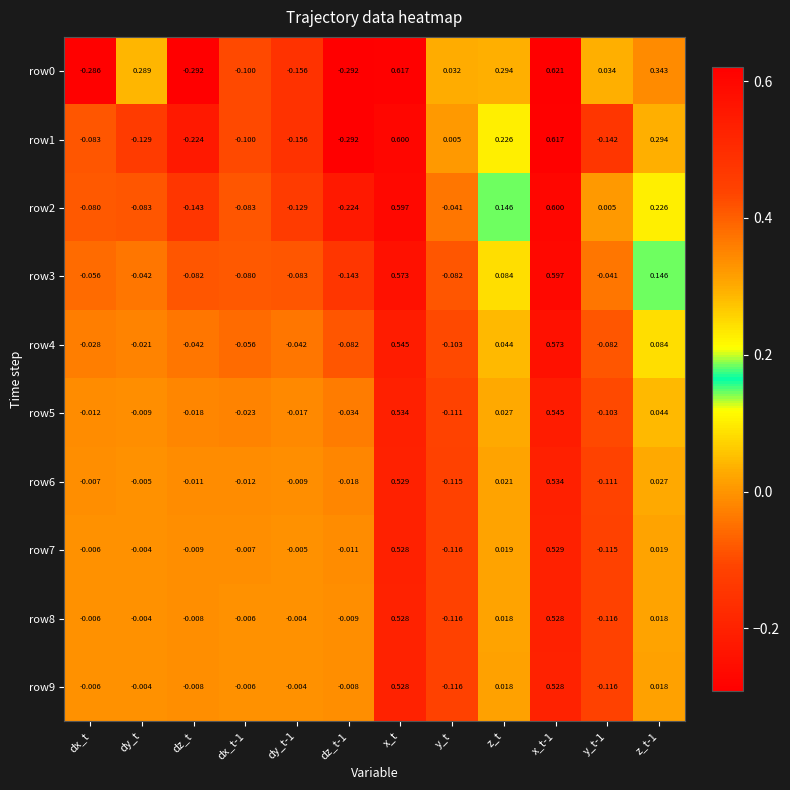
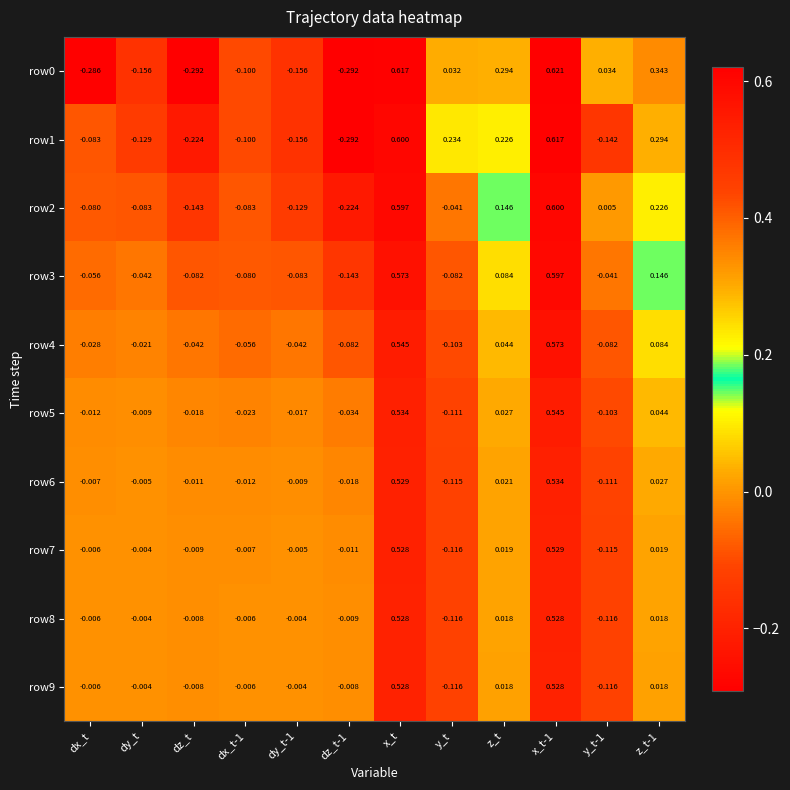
  {
    "row0": {
      "dx_t": -0.286,
-     "dy_t": 0.289,
+     "dy_t": -0.156,
      "dz_t": -0.292,
      "dx_t-1": -0.100,
      "dy_t-1": -0.156,
      "dz_t-1": -0.292,
      "x_t": 0.617,
      "y_t": 0.032,
      "z_t": 0.294,
      "x_t-1": 0.621,
      "y_t-1": 0.034,
      "z_t-1": 0.343
    },
    "row1": {
      "dx_t": -0.083,
      "dy_t": -0.129,
      "dz_t": -0.224,
      "dx_t-1": -0.100,
      "dy_t-1": -0.156,
      "dz_t-1": -0.292,
      "x_t": 0.600,
-     "y_t": 0.005,
+     "y_t": 0.234,
      "z_t": 0.226,
      "x_t-1": 0.617,
      "y_t-1": -0.142,
      "z_t-1": 0.294
    },
    "row2": {
      "dx_t": -0.080,
      "dy_t": -0.083,
      "dz_t": -0.143,
      "dx_t-1": -0.083,
      "dy_t-1": -0.129,
      "dz_t-1": -0.224,
      "x_t": 0.597,
      "y_t": -0.041,
      "z_t": 0.146,
      "x_t-1": 0.600,
      "y_t-1": 0.005,
      "z_t-1": 0.226
    },
    "row3": {
      "dx_t": -0.056,
      "dy_t": -0.042,
      "dz_t": -0.082,
      "dx_t-1": -0.080,
      "dy_t-1": -0.083,
      "dz_t-1": -0.143,
      "x_t": 0.573,
      "y_t": -0.082,
      "z_t": 0.084,
      "x_t-1": 0.597,
      "y_t-1": -0.041,
      "z_t-1": 0.146
    },
    "row4": {
      "dx_t": -0.028,
      "dy_t": -0.021,
      "dz_t": -0.042,
      "dx_t-1": -0.056,
      "dy_t-1": -0.042,
      "dz_t-1": -0.082,
      "x_t": 0.545,
      "y_t": -0.103,
      "z_t": 0.044,
      "x_t-1": 0.573,
      "y_t-1": -0.082,
      "z_t-1": 0.084
    },
    "row5": {
      "dx_t": -0.012,
      "dy_t": -0.009,
      "dz_t": -0.018,
      "dx_t-1": -0.023,
      "dy_t-1": -0.017,
      "dz_t-1": -0.034,
      "x_t": 0.534,
      "y_t": -0.111,
      "z_t": 0.027,
      "x_t-1": 0.545,
      "y_t-1": -0.103,
      "z_t-1": 0.044
    },
    "row6": {
      "dx_t": -0.007,
      "dy_t": -0.005,
      "dz_t": -0.011,
      "dx_t-1": -0.012,
      "dy_t-1": -0.009,
      "dz_t-1": -0.018,
      "x_t": 0.529,
      "y_t": -0.115,
      "z_t": 0.021,
      "x_t-1": 0.534,
      "y_t-1": -0.111,
      "z_t-1": 0.027
    },
    "row7": {
      "dx_t": -0.006,
      "dy_t": -0.004,
      "dz_t": -0.009,
      "dx_t-1": -0.007,
      "dy_t-1": -0.005,
      "dz_t-1": -0.011,
      "x_t": 0.528,
      "y_t": -0.116,
      "z_t": 0.019,
      "x_t-1": 0.529,
      "y_t-1": -0.115,
      "z_t-1": 0.019
    },
    "row8": {
      "dx_t": -0.006,
      "dy_t": -0.004,
      "dz_t": -0.008,
      "dx_t-1": -0.006,
      "dy_t-1": -0.004,
      "dz_t-1": -0.009,
      "x_t": 0.528,
      "y_t": -0.116,
      "z_t": 0.018,
      "x_t-1": 0.528,
      "y_t-1": -0.116,
      "z_t-1": 0.018
    },
    "row9": {
      "dx_t": -0.006,
      "dy_t": -0.004,
      "dz_t": -0.008,
      "dx_t-1": -0.006,
      "dy_t-1": -0.004,
      "dz_t-1": -0.008,
      "x_t": 0.528,
      "y_t": -0.116,
      "z_t": 0.018,
      "x_t-1": 0.528,
      "y_t-1": -0.116,
      "z_t-1": 0.018
    }
  }
